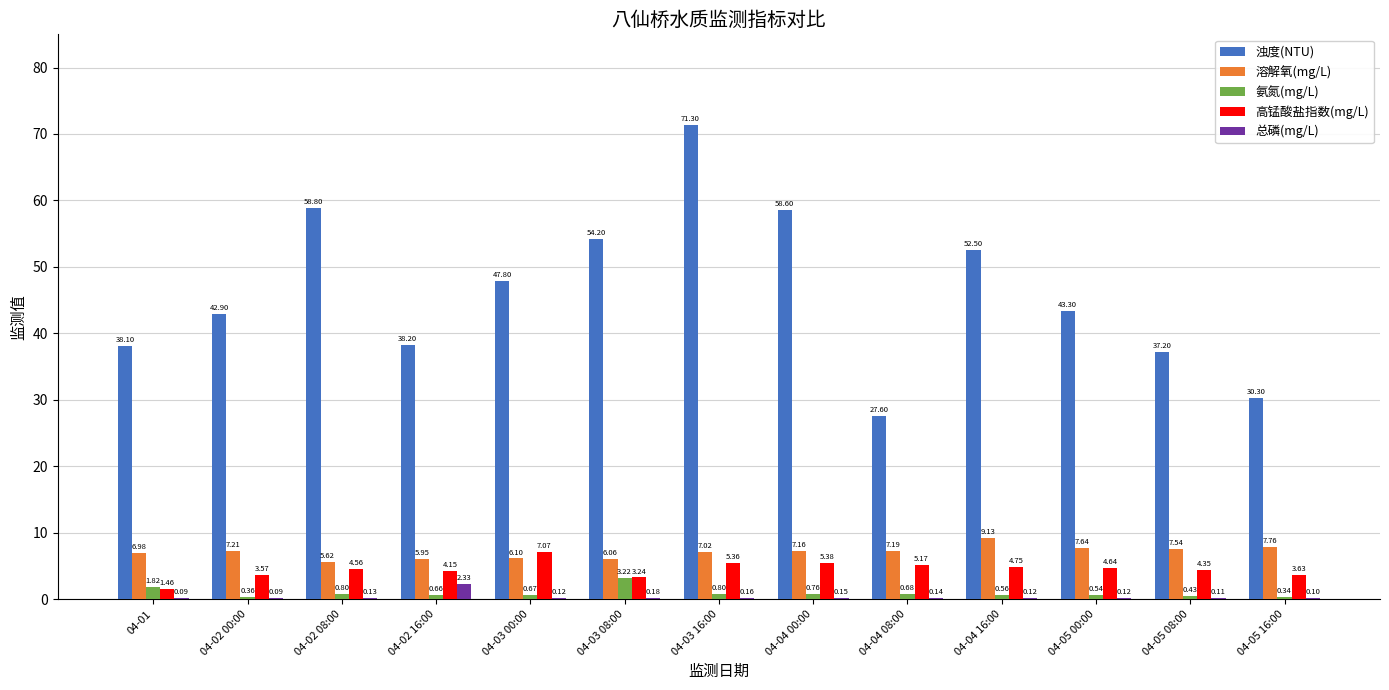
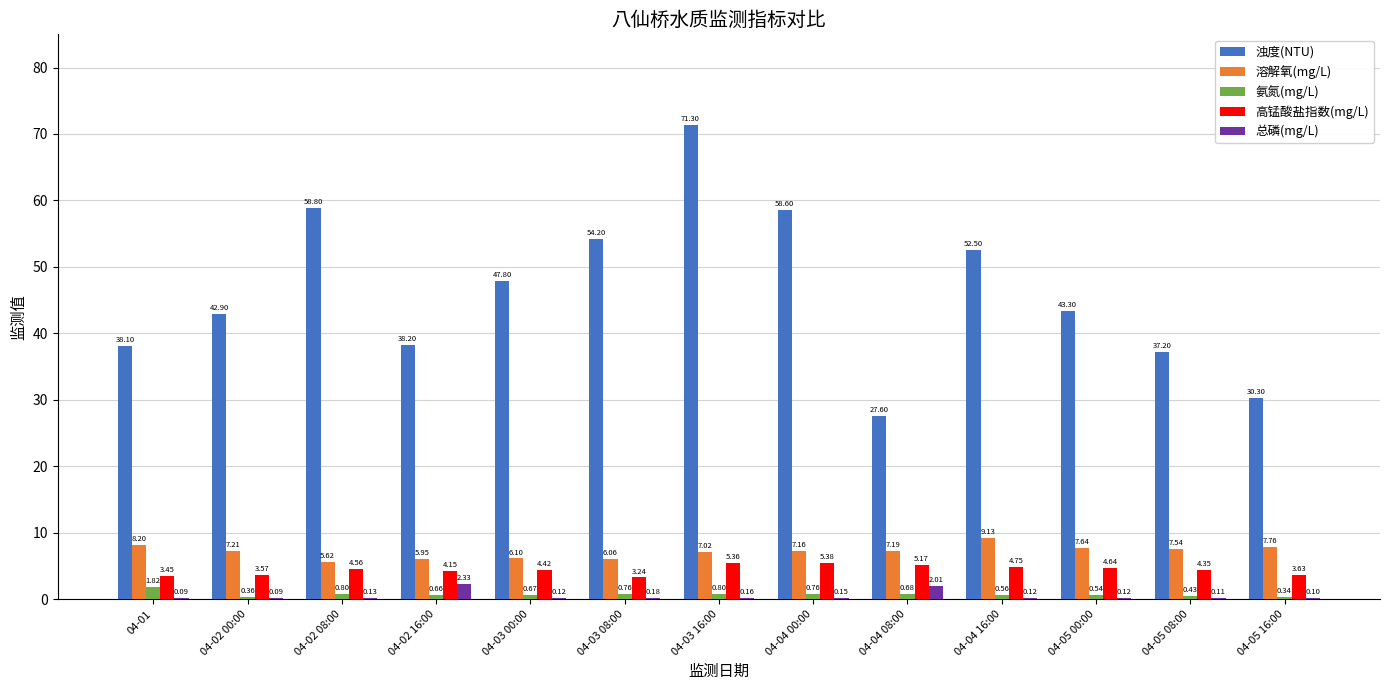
  {
    "浊度(NTU)": {
      "04-01": 38.10,
      "04-02 00:00": 42.90,
      "04-02 08:00": 58.80,
      "04-02 16:00": 38.20,
      "04-03 00:00": 47.80,
      "04-03 08:00": 54.20,
      "04-03 16:00": 71.30,
      "04-04 00:00": 58.60,
      "04-04 08:00": 27.60,
      "04-04 16:00": 52.50,
      "04-05 00:00": 43.30,
      "04-05 08:00": 37.20,
      "04-05 16:00": 30.30
    },
    "溶解氧(mg/L)": {
-     "04-01": 6.98,
+     "04-01": 8.20,
      "04-02 00:00": 7.21,
      "04-02 08:00": 5.62,
      "04-02 16:00": 5.95,
      "04-03 00:00": 6.10,
      "04-03 08:00": 6.06,
      "04-03 16:00": 7.02,
      "04-04 00:00": 7.16,
      "04-04 08:00": 7.19,
      "04-04 16:00": 9.13,
      "04-05 00:00": 7.64,
      "04-05 08:00": 7.54,
      "04-05 16:00": 7.76
    },
    "氨氮(mg/L)": {
      "04-01": 1.82,
      "04-02 00:00": 0.36,
      "04-02 08:00": 0.80,
      "04-02 16:00": 0.66,
      "04-03 00:00": 0.67,
-     "04-03 08:00": 3.22,
+     "04-03 08:00": 0.76,
      "04-03 16:00": 0.80,
      "04-04 00:00": 0.76,
      "04-04 08:00": 0.68,
      "04-04 16:00": 0.56,
      "04-05 00:00": 0.54,
      "04-05 08:00": 0.43,
      "04-05 16:00": 0.34
    },
    "高锰酸盐指数(mg/L)": {
-     "04-01": 1.46,
+     "04-01": 3.45,
      "04-02 00:00": 3.57,
      "04-02 08:00": 4.56,
      "04-02 16:00": 4.15,
-     "04-03 00:00": 7.07,
+     "04-03 00:00": 4.42,
      "04-03 08:00": 3.24,
      "04-03 16:00": 5.36,
      "04-04 00:00": 5.38,
      "04-04 08:00": 5.17,
      "04-04 16:00": 4.75,
      "04-05 00:00": 4.64,
      "04-05 08:00": 4.35,
      "04-05 16:00": 3.63
    },
    "总磷(mg/L)": {
      "04-01": 0.09,
      "04-02 00:00": 0.09,
      "04-02 08:00": 0.13,
      "04-02 16:00": 2.33,
      "04-03 00:00": 0.12,
      "04-03 08:00": 0.18,
      "04-03 16:00": 0.16,
      "04-04 00:00": 0.15,
-     "04-04 08:00": 0.14,
+     "04-04 08:00": 2.01,
      "04-04 16:00": 0.12,
      "04-05 00:00": 0.12,
      "04-05 08:00": 0.11,
      "04-05 16:00": 0.10
    }
  }
